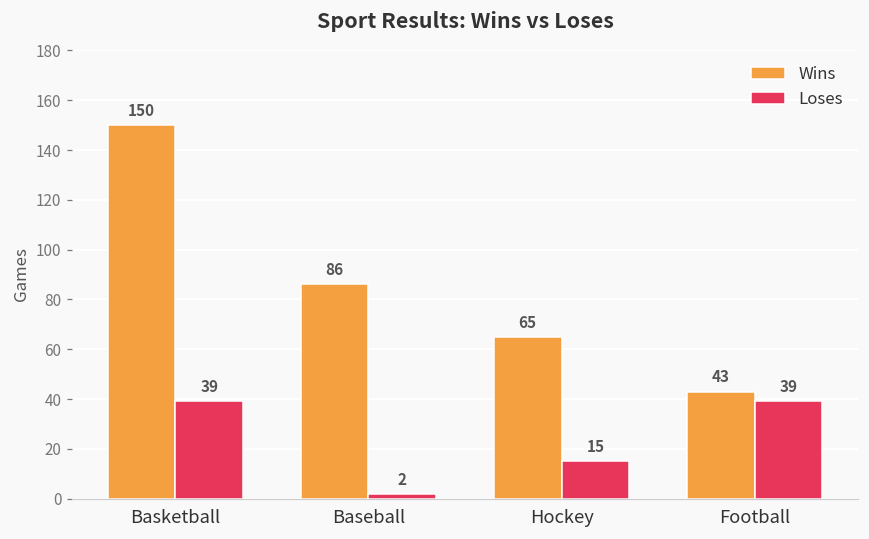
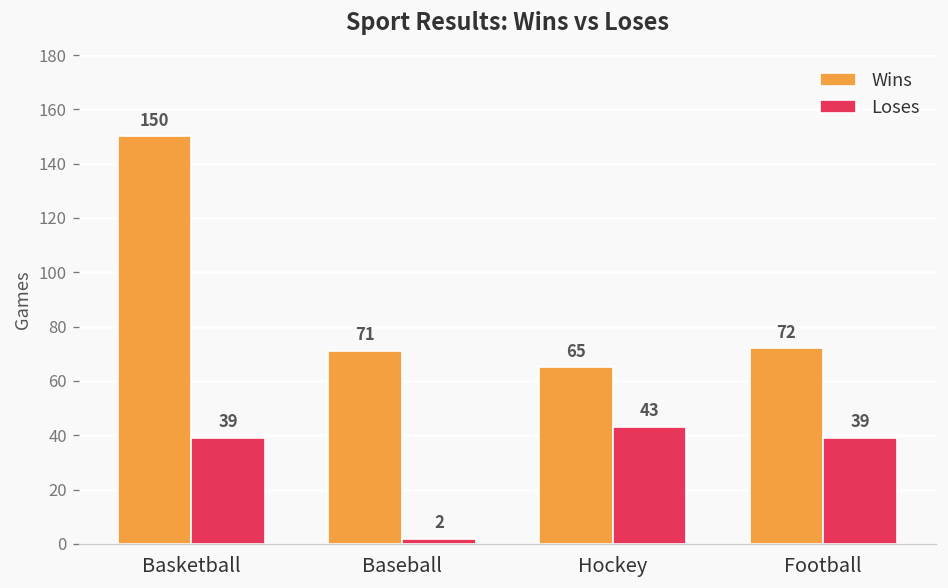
  {
    "Wins": {
      "Basketball": 150,
-     "Baseball": 86,
+     "Baseball": 71,
      "Hockey": 65,
-     "Football": 43
+     "Football": 72
    },
    "Loses": {
      "Basketball": 39,
      "Baseball": 2,
-     "Hockey": 15,
+     "Hockey": 43,
      "Football": 39
    }
  }
